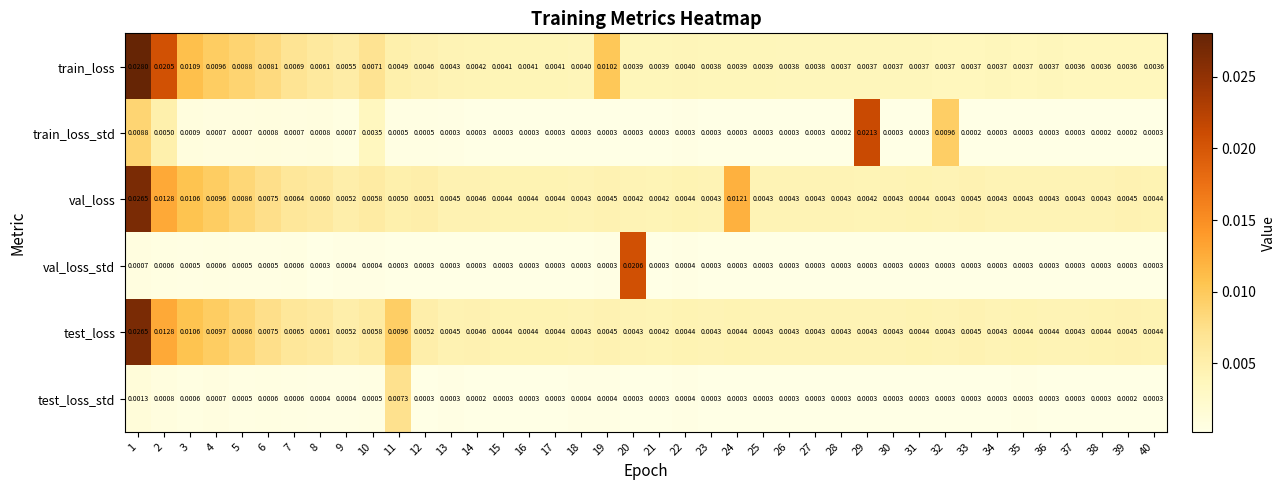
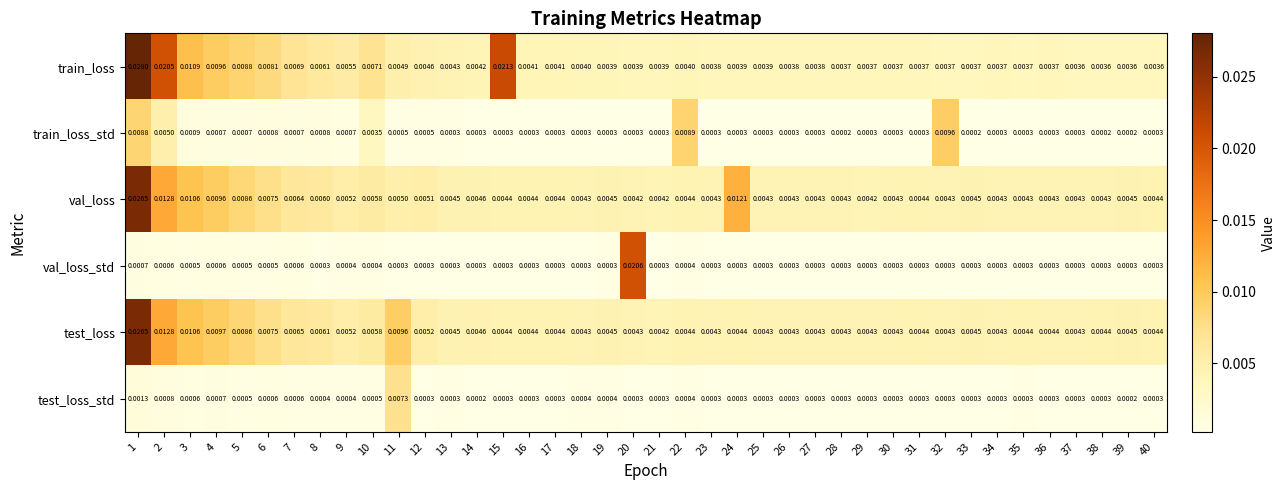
  {
    "train_loss": {
      "1": 0.0280,
      "2": 0.0205,
      "3": 0.0109,
      "4": 0.0096,
      "5": 0.0088,
      "6": 0.0081,
      "7": 0.0069,
      "8": 0.0061,
      "9": 0.0055,
      "10": 0.0071,
      "11": 0.0049,
      "12": 0.0046,
      "13": 0.0043,
      "14": 0.0042,
-     "15": 0.0041,
+     "15": 0.0213,
      "16": 0.0041,
      "17": 0.0041,
      "18": 0.0040,
-     "19": 0.0102,
+     "19": 0.0039,
      "20": 0.0039,
      "21": 0.0039,
      "22": 0.0040,
      "23": 0.0038,
      "24": 0.0039,
      "25": 0.0039,
      "26": 0.0038,
      "27": 0.0038,
      "28": 0.0037,
      "29": 0.0037,
      "30": 0.0037,
      "31": 0.0037,
      "32": 0.0037,
      "33": 0.0037,
      "34": 0.0037,
      "35": 0.0037,
      "36": 0.0037,
      "37": 0.0036,
      "38": 0.0036,
      "39": 0.0036,
      "40": 0.0036
    },
    "train_loss_std": {
      "1": 0.0088,
      "2": 0.0050,
      "3": 0.0009,
      "4": 0.0007,
      "5": 0.0007,
      "6": 0.0008,
      "7": 0.0007,
      "8": 0.0008,
      "9": 0.0007,
      "10": 0.0035,
      "11": 0.0005,
      "12": 0.0005,
      "13": 0.0003,
      "14": 0.0003,
      "15": 0.0003,
      "16": 0.0003,
      "17": 0.0003,
      "18": 0.0003,
      "19": 0.0003,
      "20": 0.0003,
      "21": 0.0003,
-     "22": 0.0003,
+     "22": 0.0089,
      "23": 0.0003,
      "24": 0.0003,
      "25": 0.0003,
      "26": 0.0003,
      "27": 0.0003,
      "28": 0.0002,
-     "29": 0.0213,
+     "29": 0.0003,
      "30": 0.0003,
      "31": 0.0003,
      "32": 0.0096,
      "33": 0.0002,
      "34": 0.0003,
      "35": 0.0003,
      "36": 0.0003,
      "37": 0.0003,
      "38": 0.0002,
      "39": 0.0002,
      "40": 0.0003
    }
  }
